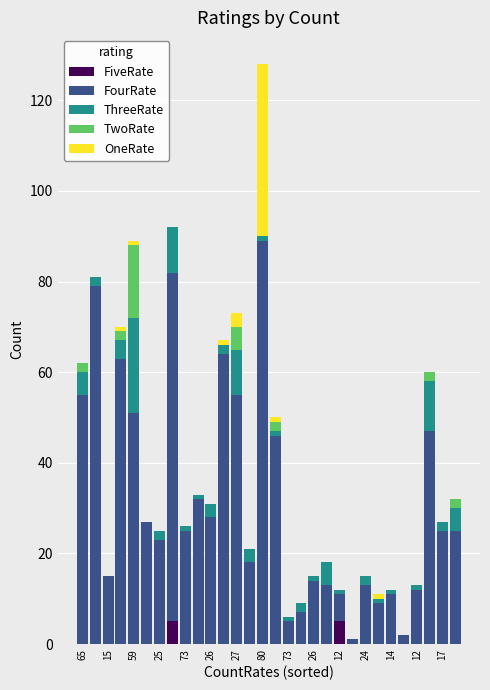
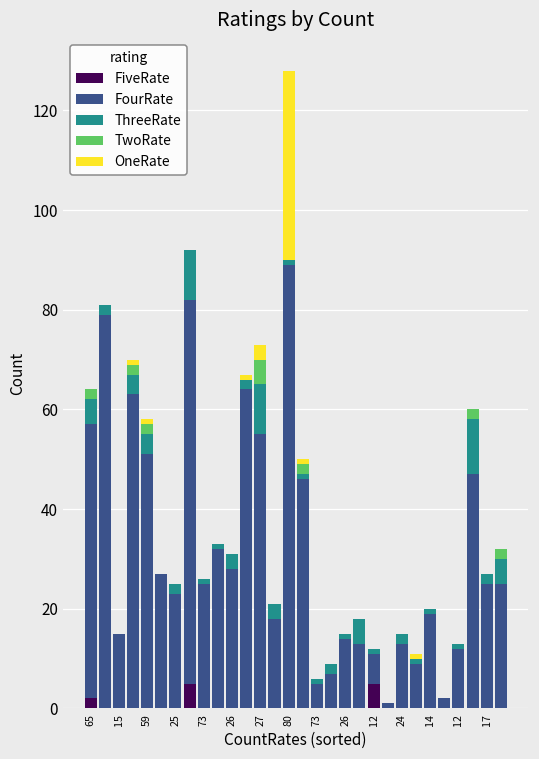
  {
    "FiveRate": {
-     "65": 0,
+     "65": 2,
      "59": 0,
      "80": 0,
      "24": 0,
      "14": 0
    },
    "FourRate": {
      "65": 55,
      "59": 51,
      "80": 89,
      "24": 13,
-     "14": 11
+     "14": 19
    },
    "ThreeRate": {
      "65": 5,
-     "59": 21,
+     "59": 4,
      "80": 1,
      "24": 2,
      "14": 1
    },
    "TwoRate": {
      "65": 2,
-     "59": 16,
+     "59": 2,
      "80": 0,
      "24": 0,
      "14": 0
    },
    "OneRate": {
      "65": 0,
      "59": 1,
      "80": 38,
      "24": 0,
      "14": 0
    }
  }
